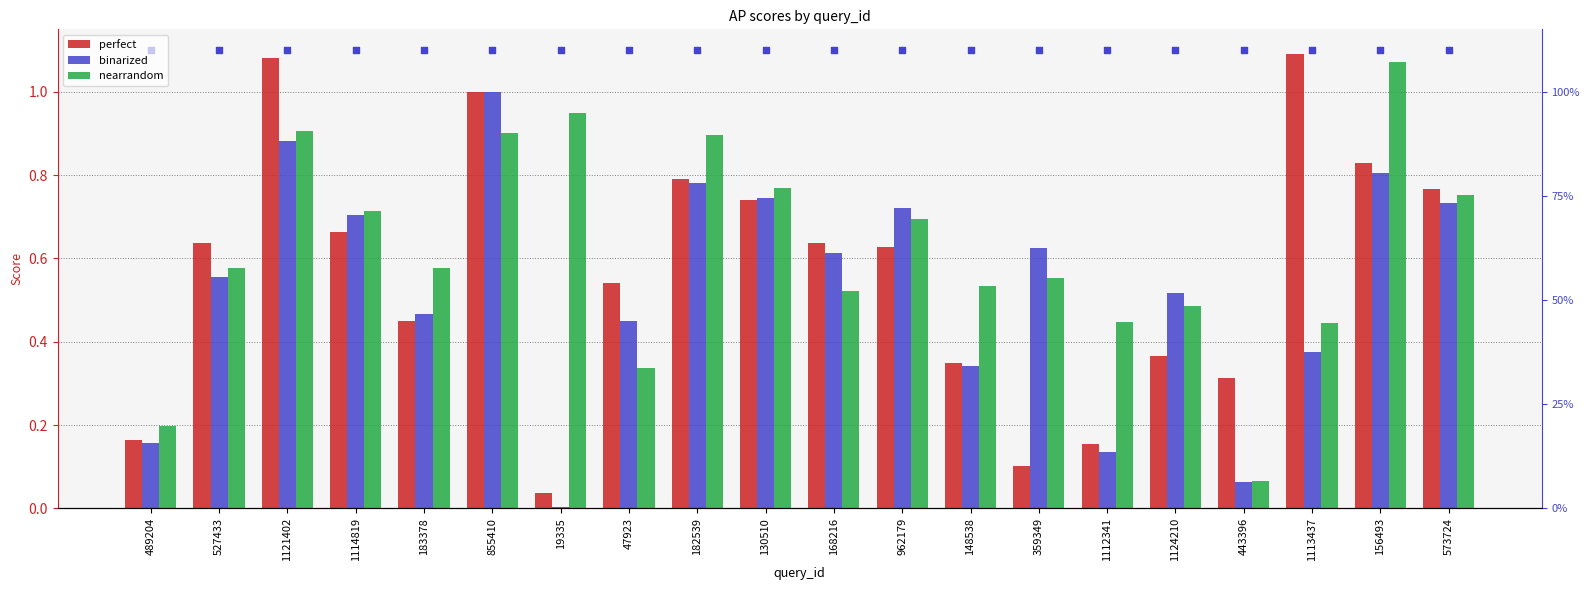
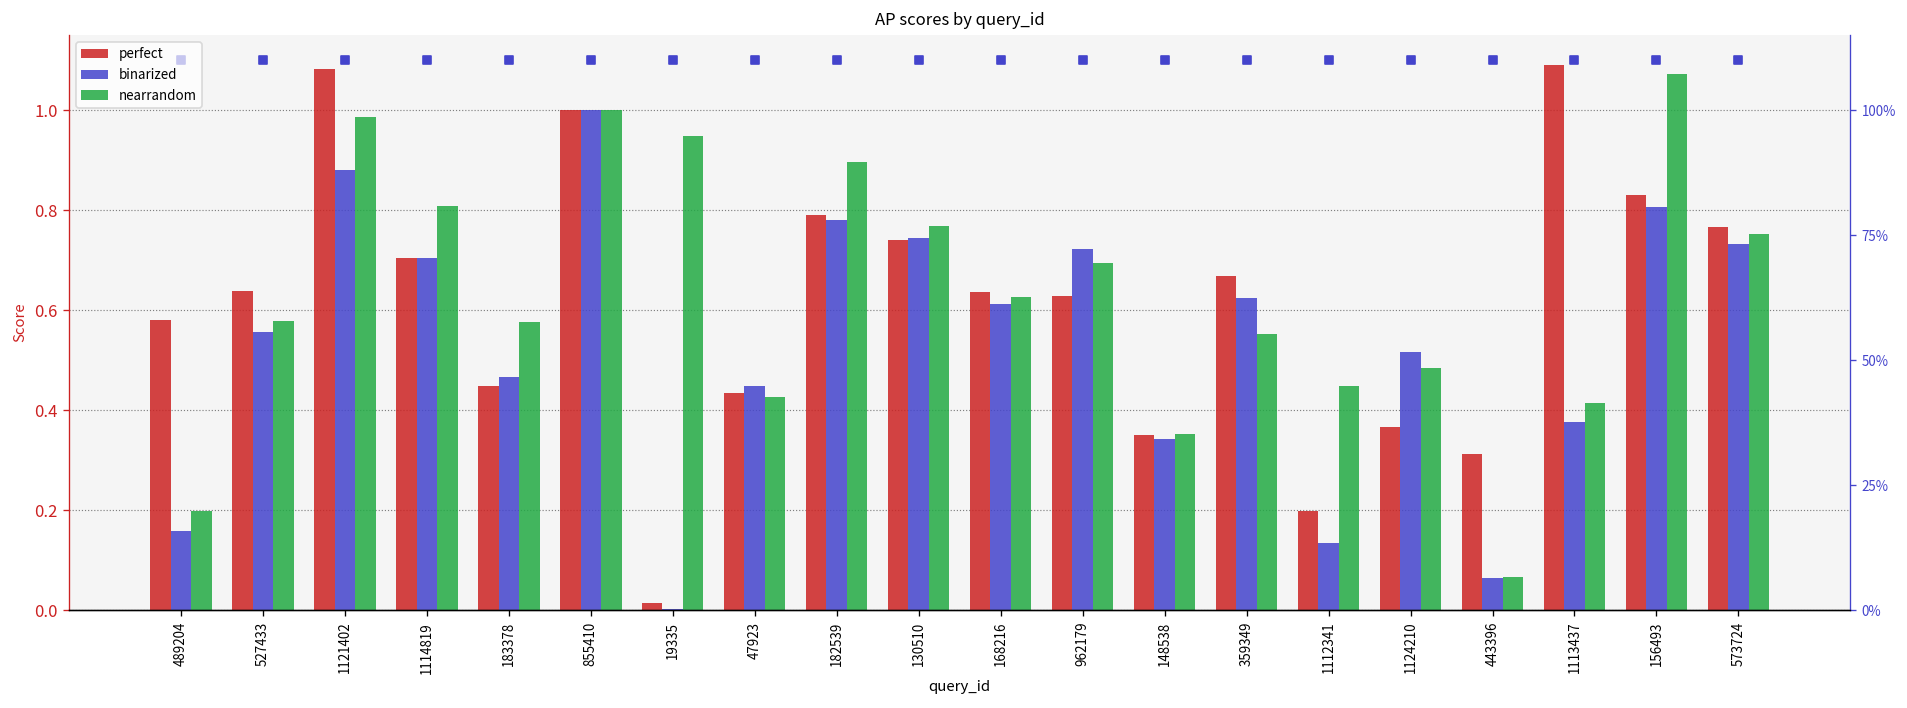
  {
    "perfect": {
-     "489204": 0.16,
+     "489204": 0.58,
      "527433": 0.64,
      "1121402": 1.08,
-     "1114819": 0.66,
+     "1114819": 0.71,
      "183378": 0.45,
      "855410": 1.00,
-     "19335": 0.04,
-     "47923": 0.54,
+     "19335": 0.01,
+     "47923": 0.43,
      "182539": 0.79,
      "130510": 0.74,
      "168216": 0.64,
      "962179": 0.63,
      "148538": 0.35,
-     "359349": 0.10,
-     "1112341": 0.15,
+     "359349": 0.67,
+     "1112341": 0.20,
      "1124210": 0.37,
      "443396": 0.31,
      "1113437": 1.09,
      "156493": 0.83,
      "573724": 0.77
    },
    "nearrandom": {
      "489204": 0.20,
      "527433": 0.58,
-     "1121402": 0.91,
-     "1114819": 0.72,
+     "1121402": 0.99,
+     "1114819": 0.81,
      "183378": 0.58,
-     "855410": 0.9,
+     "855410": 1.0,
      "19335": 0.95,
-     "47923": 0.34,
+     "47923": 0.43,
      "182539": 0.90,
      "130510": 0.77,
-     "168216": 0.52,
+     "168216": 0.63,
      "962179": 0.70,
-     "148538": 0.53,
+     "148538": 0.35,
      "359349": 0.55,
      "1112341": 0.45,
      "1124210": 0.49,
      "443396": 0.07,
-     "1113437": 0.45,
+     "1113437": 0.41,
      "156493": 1.07,
      "573724": 0.75
    }
  }
